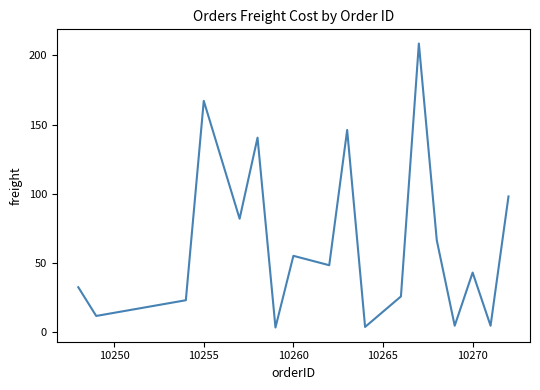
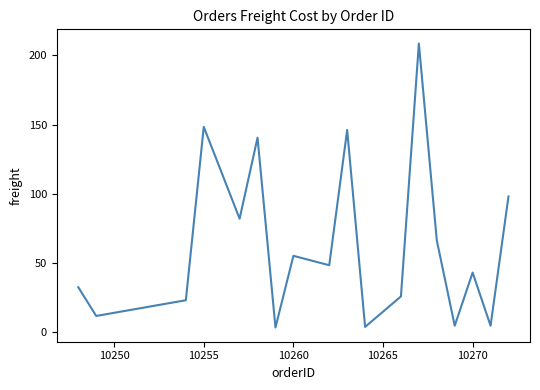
  {
-   "10255": 167,
+   "10255": 148,
    "10260": 55,
    "10270": 43
  }
